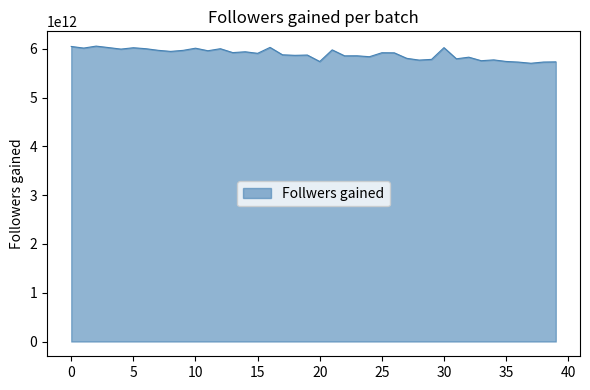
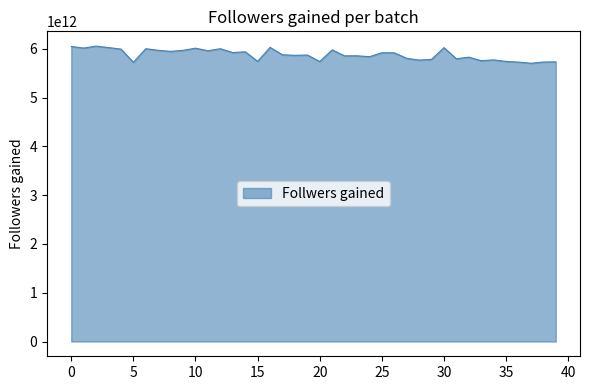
  {
    "0": 6000000000000,
-   "5": 6000000000000,
+   "5": 5700000000000,
    "10": 6000000000000,
-   "15": 5900000000000,
+   "15": 5700000000000,
    "20": 5700000000000,
    "25": 5900000000000,
    "30": 6000000000000,
    "35": 5700000000000
  }
